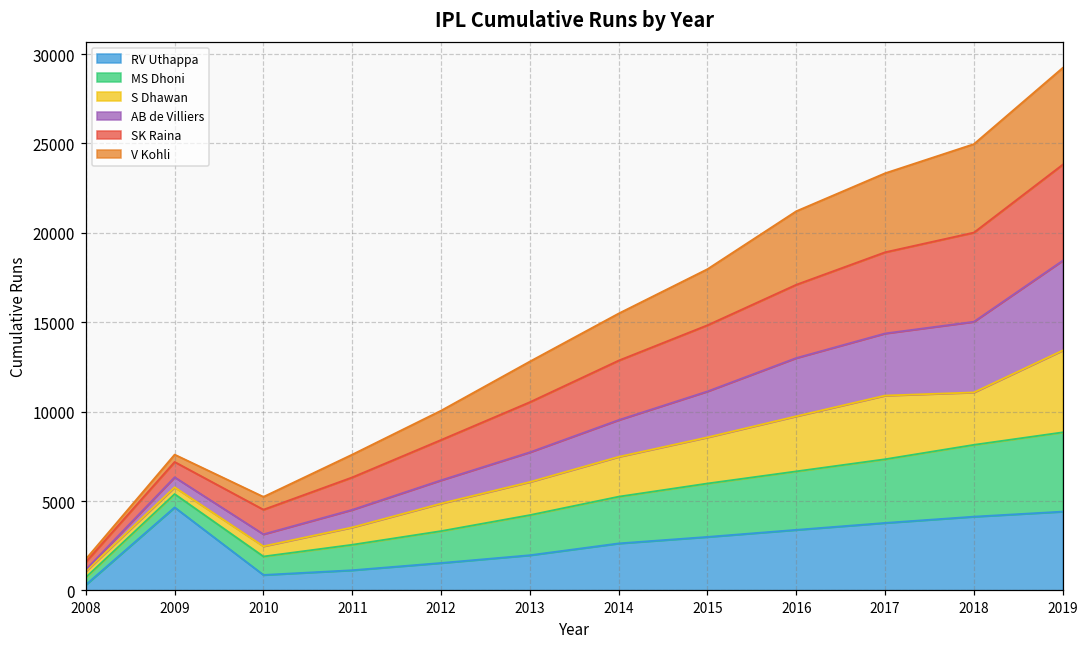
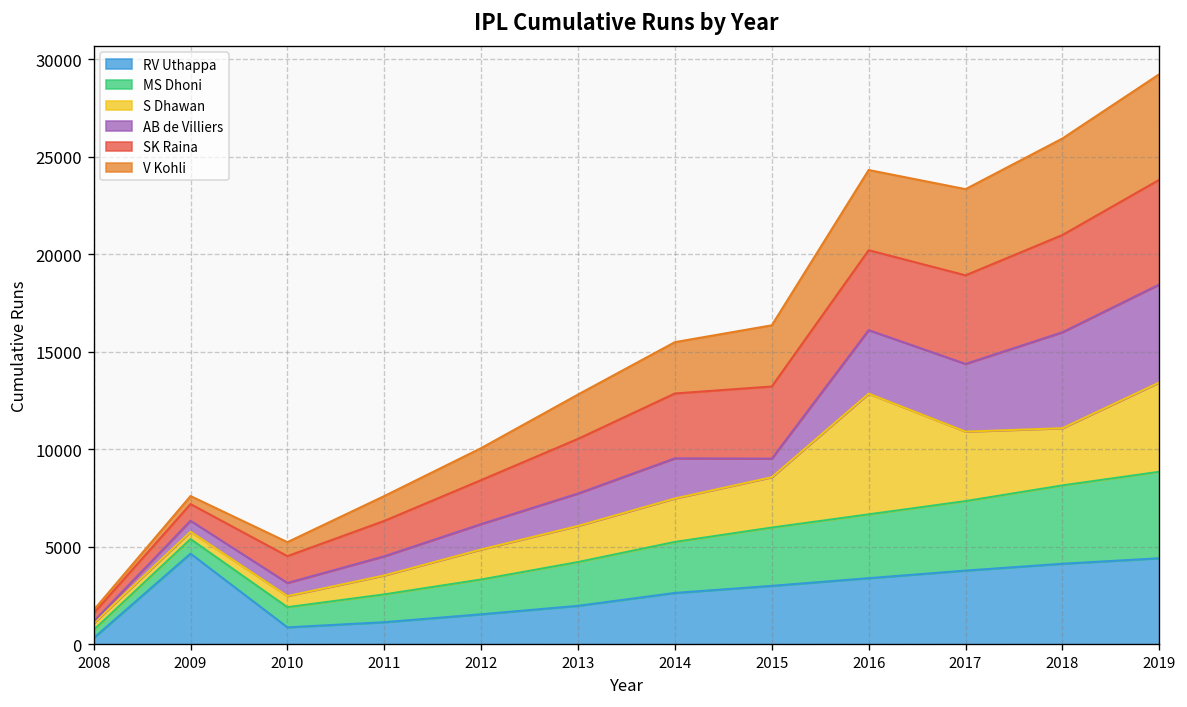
  {
    "RV Uthappa": {
      "2008": 300,
      "2009": 4600,
      "2010": 900,
      "2011": 1100,
      "2012": 1500,
      "2013": 2000,
      "2014": 2600,
      "2015": 3000,
      "2016": 3400,
      "2017": 3800,
      "2018": 4100,
      "2019": 4400
    },
    "MS Dhoni": {
      "2008": 400,
      "2009": 700,
      "2010": 1000,
      "2011": 1400,
      "2012": 1800,
      "2013": 2200,
      "2014": 2600,
      "2015": 3000,
      "2016": 3300,
      "2017": 3600,
      "2018": 4000,
      "2019": 4400
    },
    "S Dhawan": {
      "2009": 400,
      "2010": 600,
      "2011": 1000,
      "2012": 1500,
      "2013": 1900,
      "2014": 2200,
      "2015": 2600,
-     "2016": 3100,
+     "2016": 6200,
      "2017": 3600,
      "2018": 2900,
      "2019": 4600
    },
    "AB de Villiers": {
      "2009": 600,
      "2010": 700,
      "2011": 1000,
      "2012": 1300,
      "2013": 1700,
      "2014": 2100,
-     "2015": 2600,
+     "2015": 1000,
      "2016": 3300,
      "2017": 3500,
-     "2018": 4000,
+     "2018": 4900,
      "2019": 5000
    }
  }
